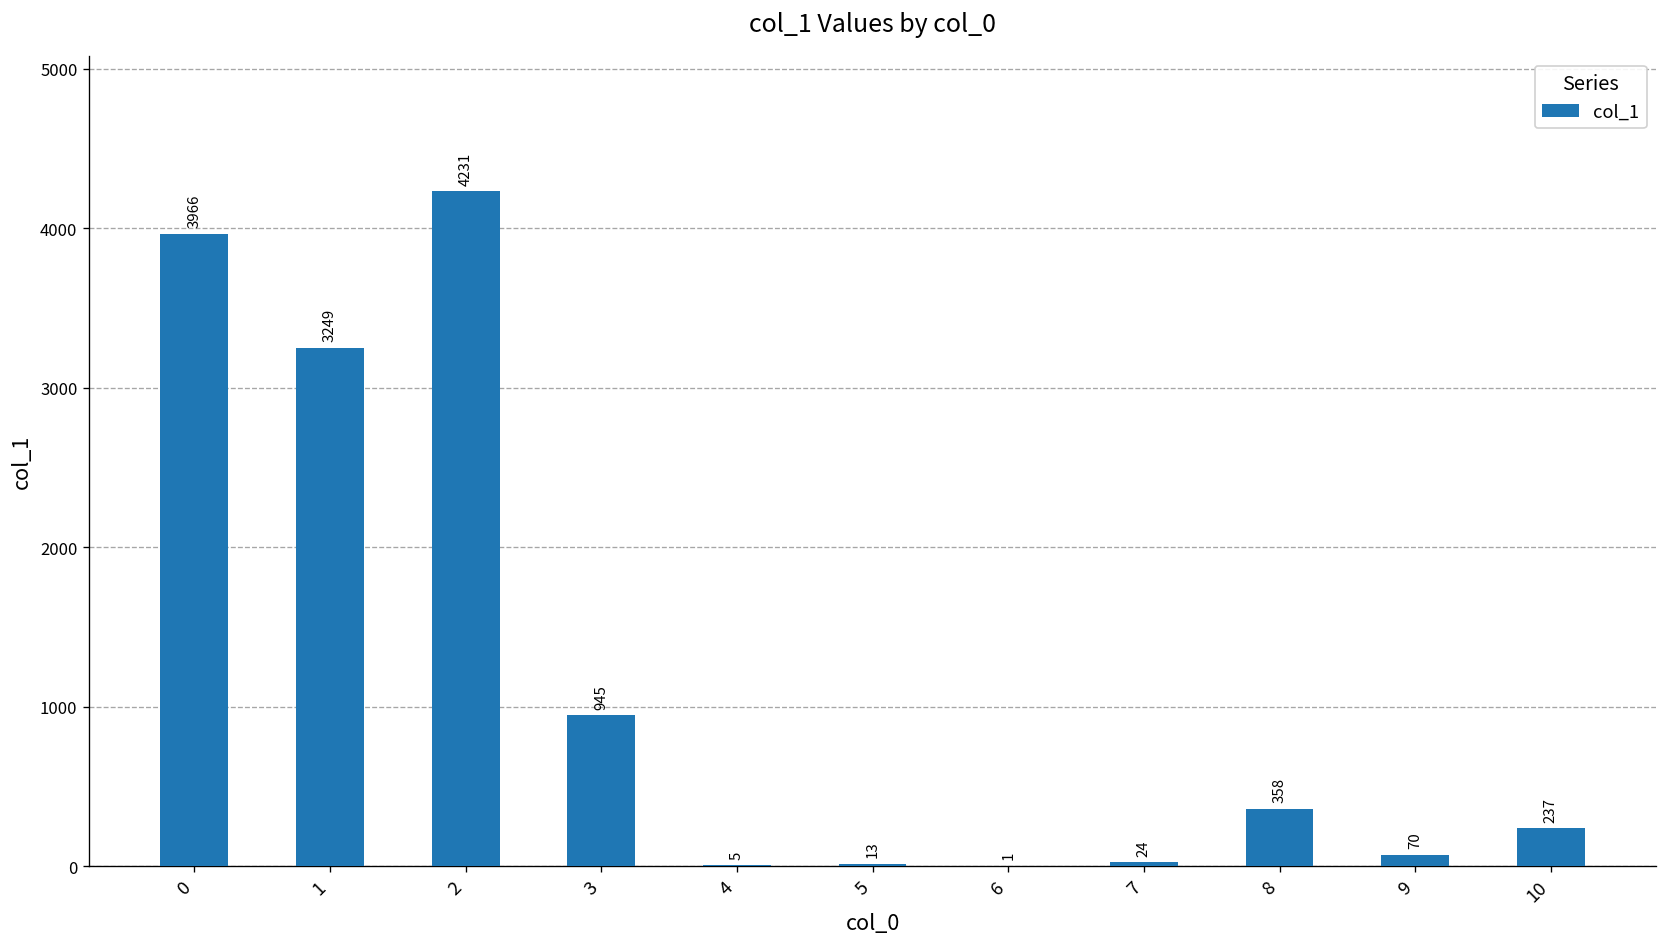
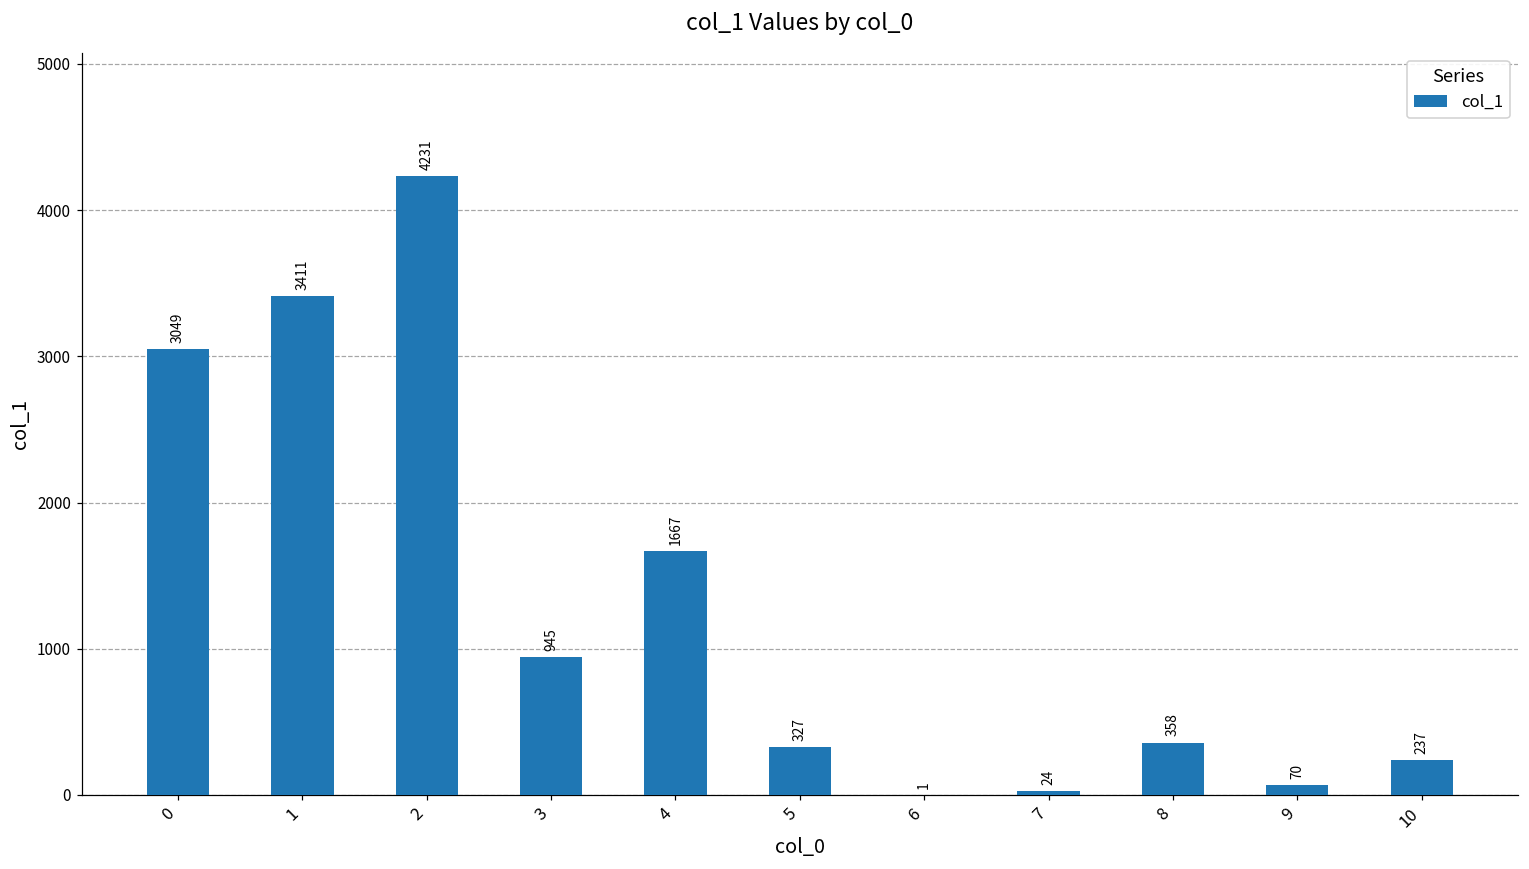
  {
-   "0": 3966,
-   "1": 3249,
+   "0": 3049,
+   "1": 3411,
    "2": 4231,
    "3": 945,
-   "4": 5,
-   "5": 13,
+   "4": 1667,
+   "5": 327,
    "6": 1,
    "7": 24,
    "8": 358,
    "9": 70,
    "10": 237
  }
